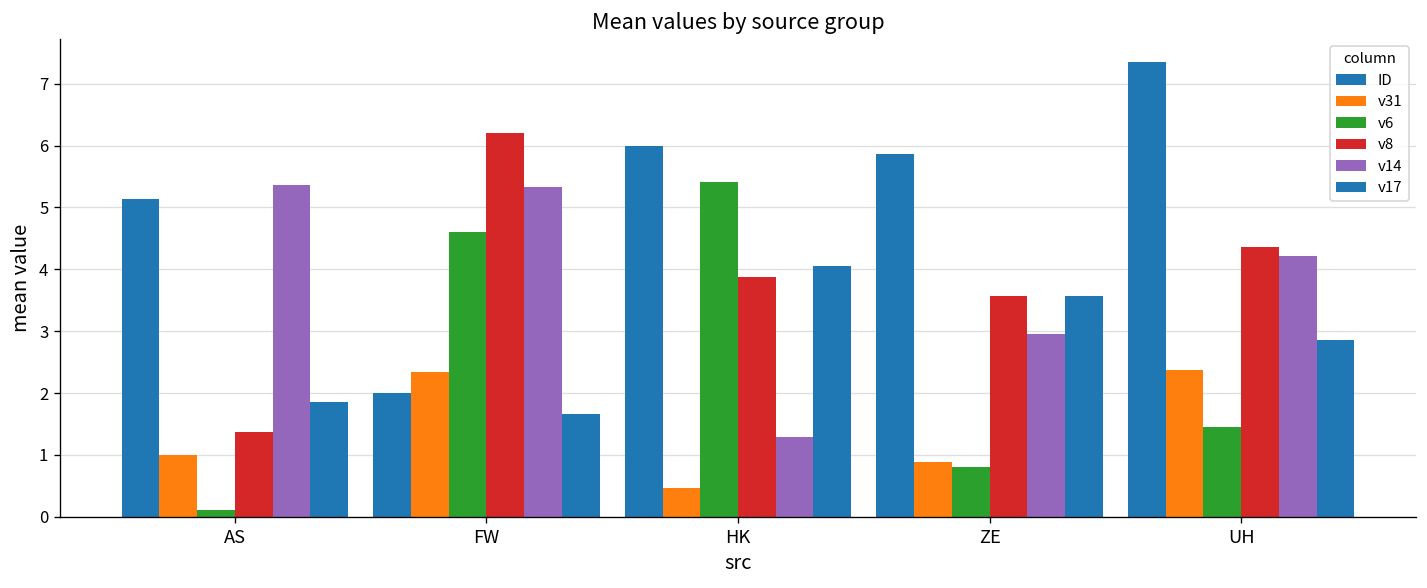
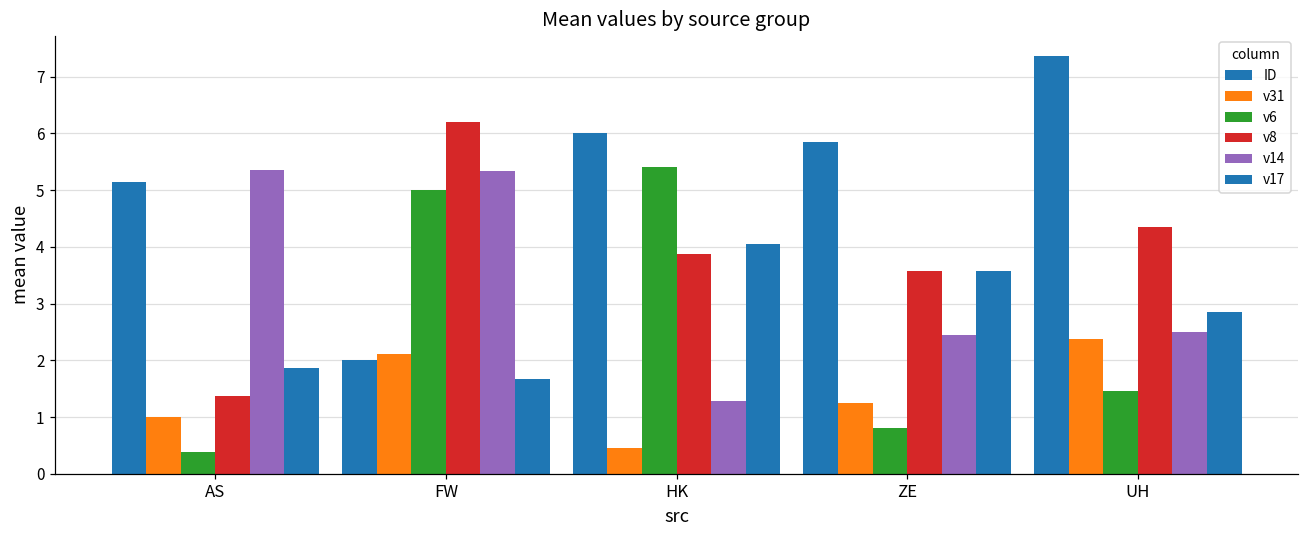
  {
    "v31": {
      "AS": 1.0,
-     "FW": 2.3,
+     "FW": 2.1,
      "HK": 0.5,
-     "ZE": 0.9,
+     "ZE": 1.2,
      "UH": 2.4
    },
    "v6": {
-     "AS": 0.1,
-     "FW": 4.6,
+     "AS": 0.4,
+     "FW": 5.0,
      "HK": 5.4,
      "ZE": 0.8,
      "UH": 1.5
    },
    "v8": {
      "AS": 1.4,
      "FW": 6.2,
      "HK": 3.9,
      "ZE": 3.6,
      "UH": 4.4
    },
    "v14": {
      "AS": 5.4,
      "FW": 5.3,
      "HK": 1.3,
-     "ZE": 3.0,
-     "UH": 4.2
+     "ZE": 2.4,
+     "UH": 2.5
    }
  }
